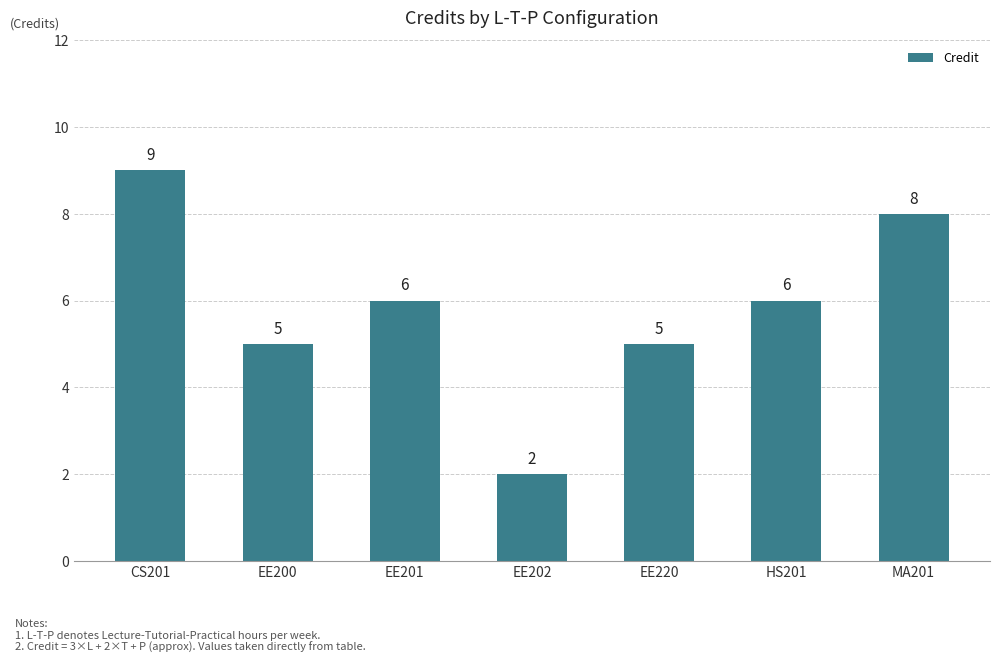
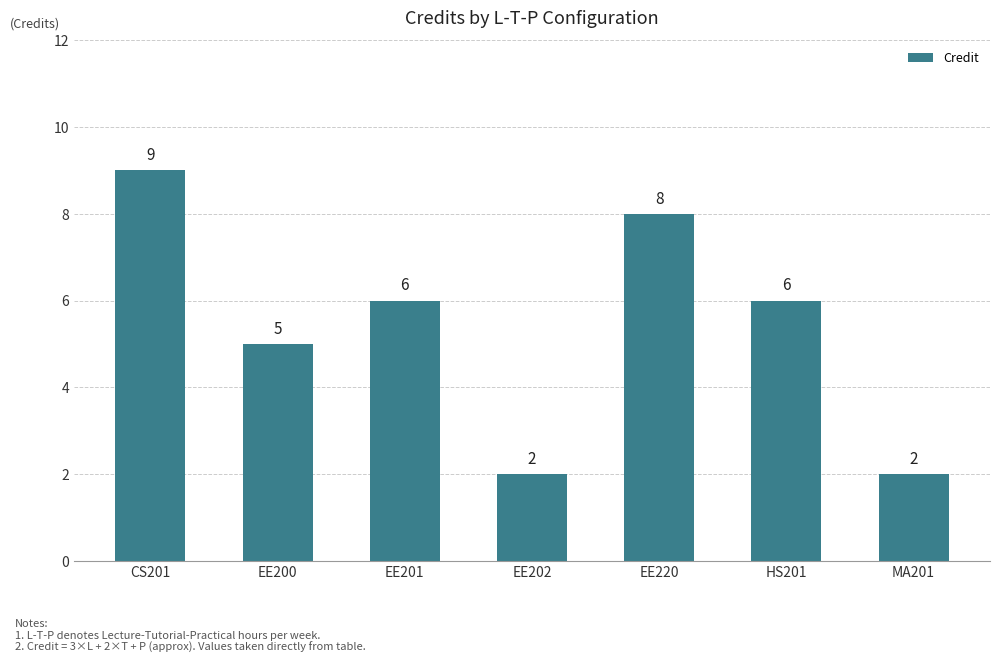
  {
    "CS201": 9,
    "EE200": 5,
    "EE201": 6,
    "EE202": 2,
-   "EE220": 5,
+   "EE220": 8,
    "HS201": 6,
-   "MA201": 8
+   "MA201": 2
  }
